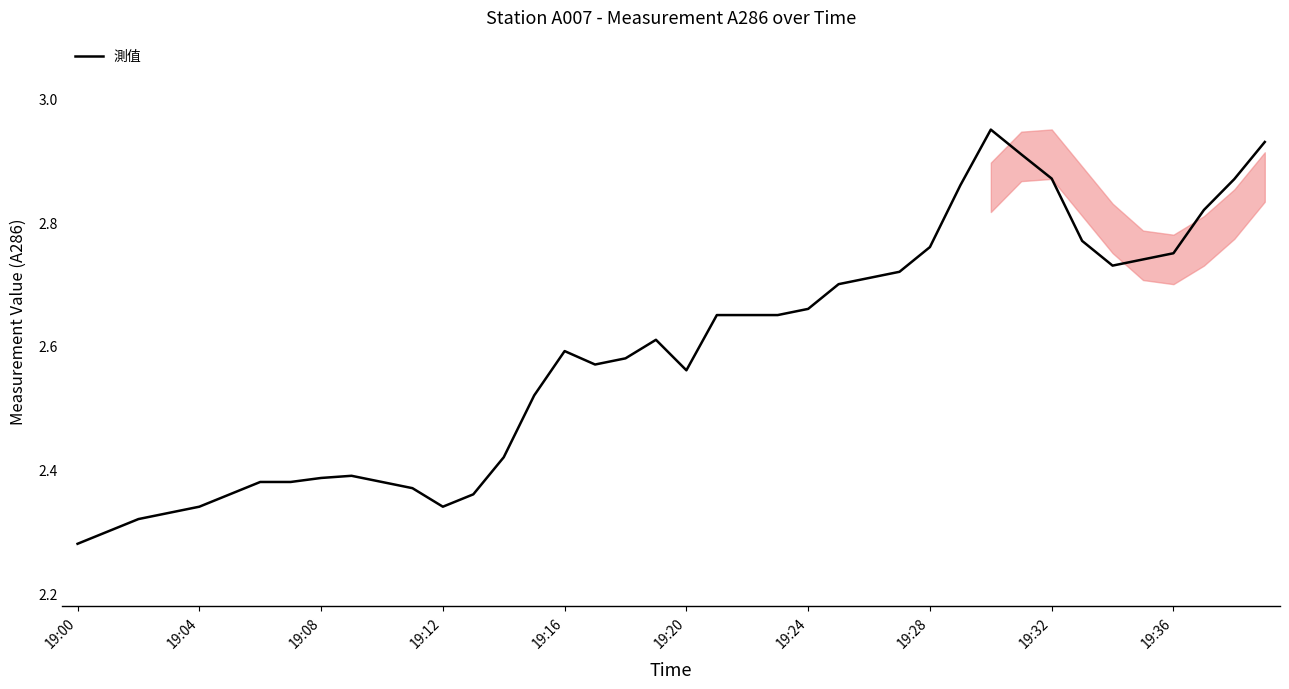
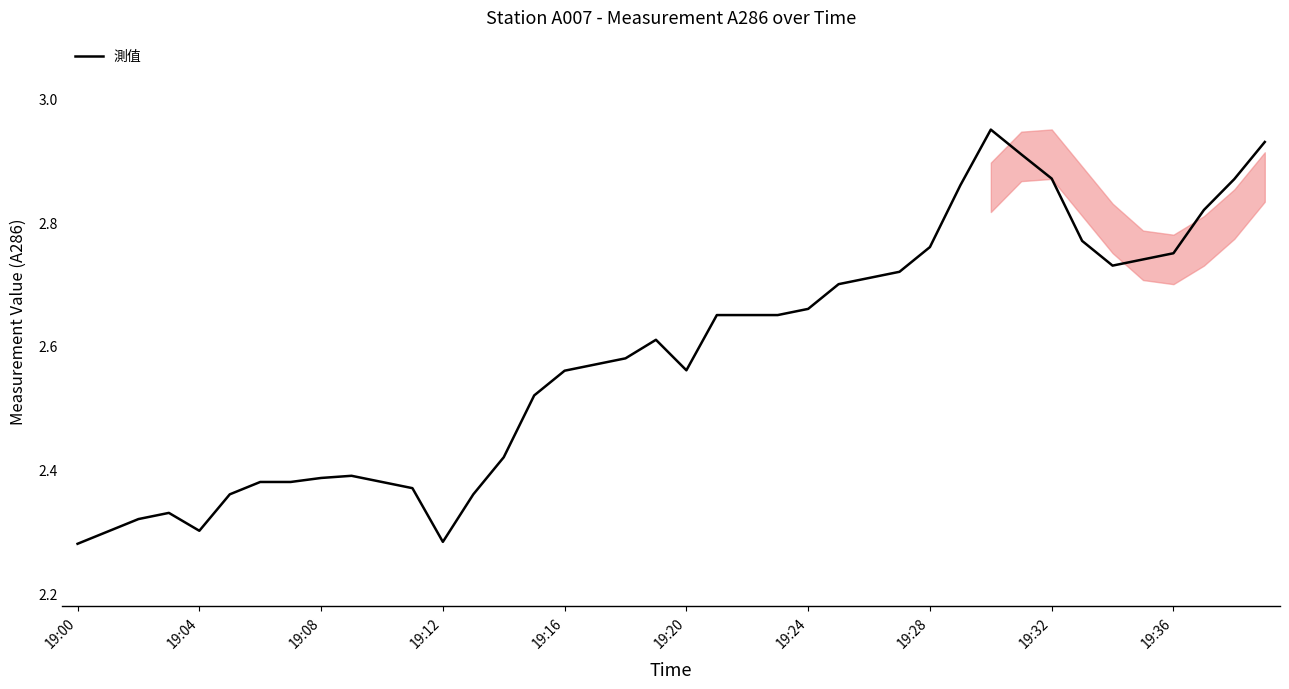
  {
    "測值": {
      "19:00": 2.28,
-     "19:04": 2.34,
+     "19:04": 2.30,
      "19:08": 2.39,
-     "19:12": 2.34,
-     "19:16": 2.59,
+     "19:12": 2.28,
+     "19:16": 2.56,
      "19:20": 2.56,
      "19:24": 2.66,
      "19:28": 2.76,
      "19:32": 2.87,
      "19:36": 2.75
    }
  }
